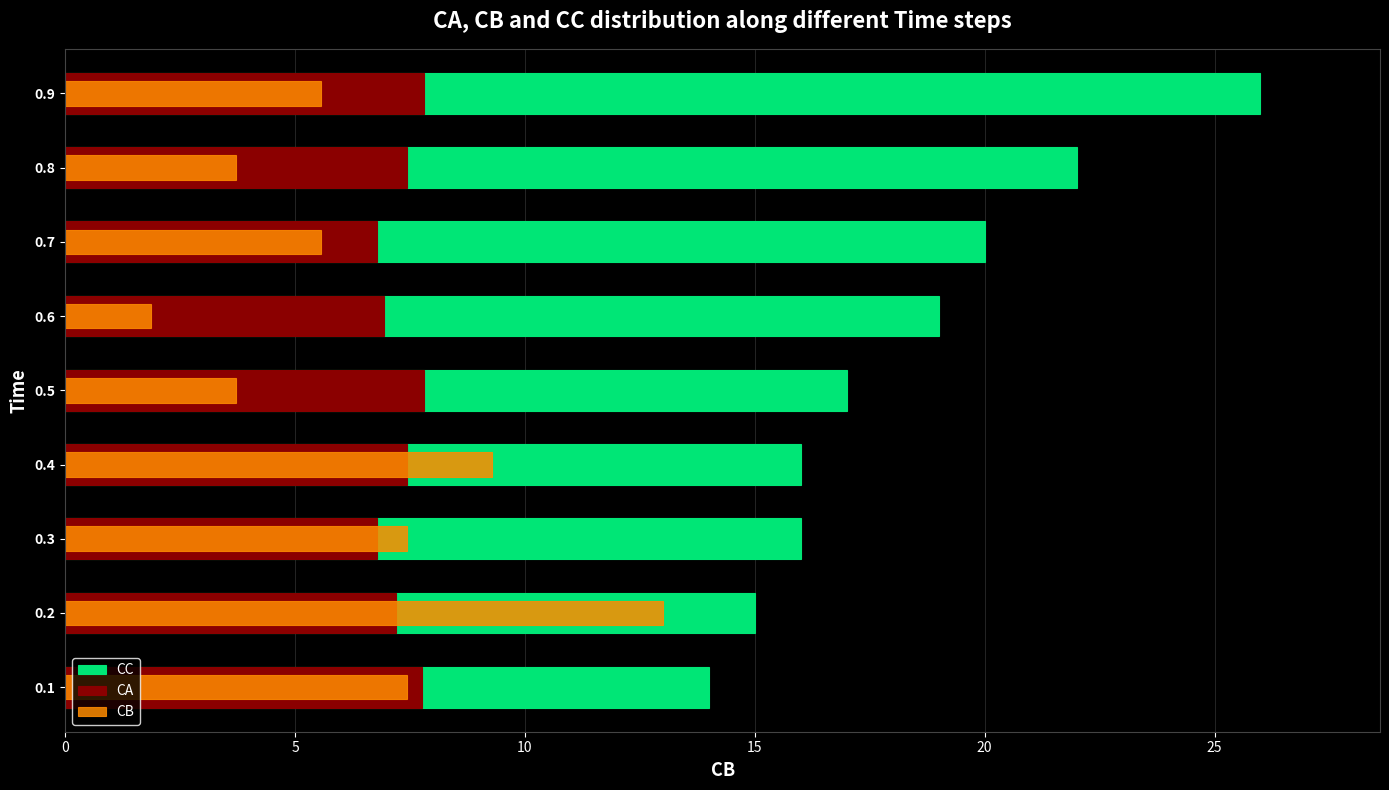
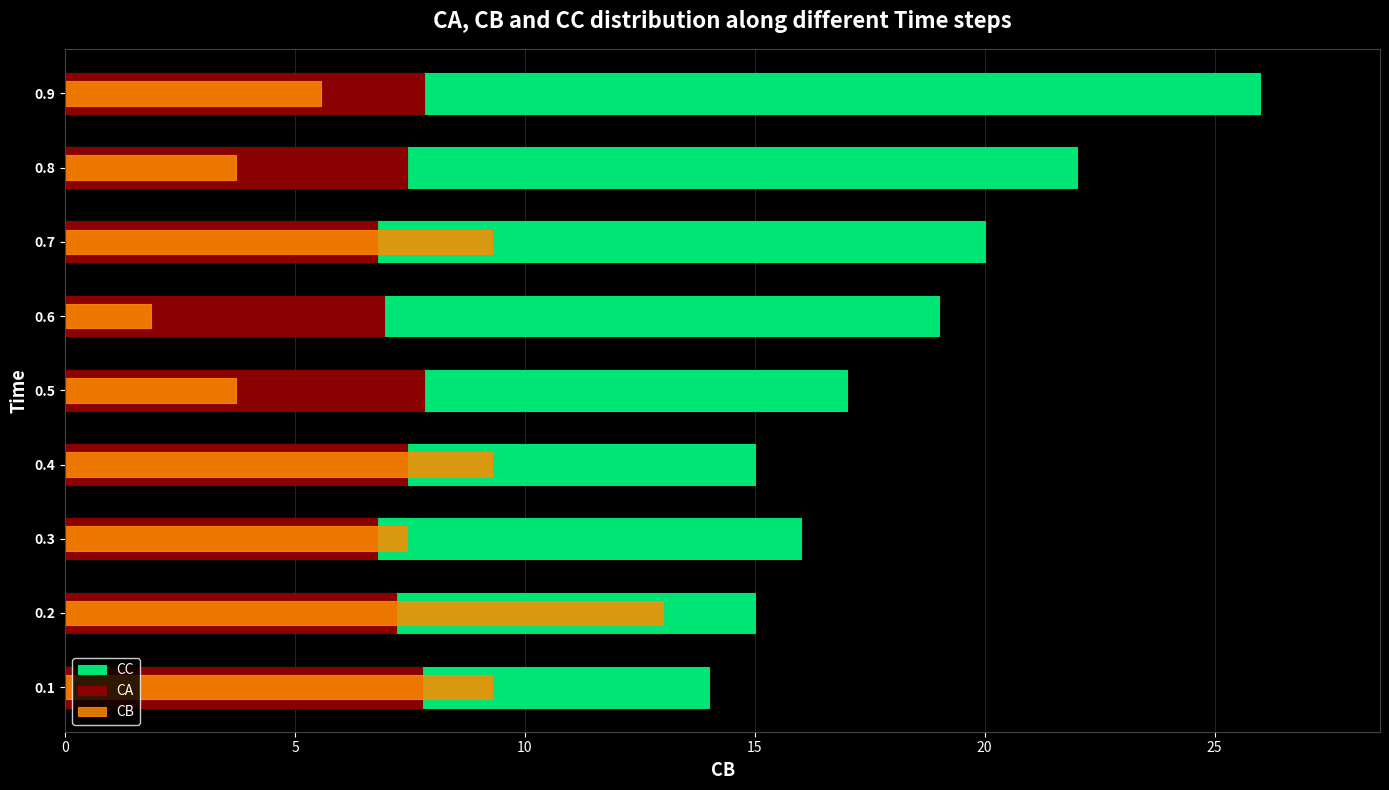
  {
    "CC": {
      "0.9": 26,
      "0.8": 22,
      "0.7": 20,
      "0.6": 19,
      "0.5": 17,
-     "0.4": 16,
+     "0.4": 15,
      "0.3": 16,
      "0.2": 15,
      "0.1": 14
    },
    "CB": {
-     "0.7": 5.6,
-     "0.1": 7.4
+     "0.7": 9.3,
+     "0.1": 9.3
    }
  }
